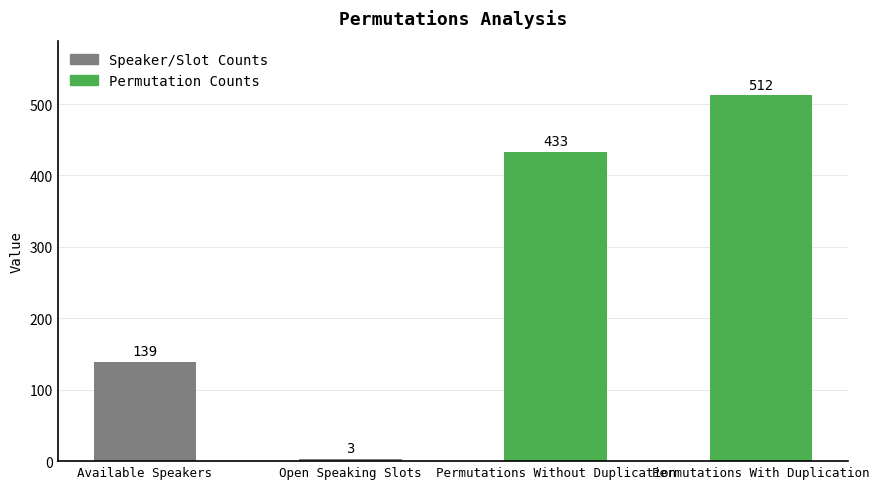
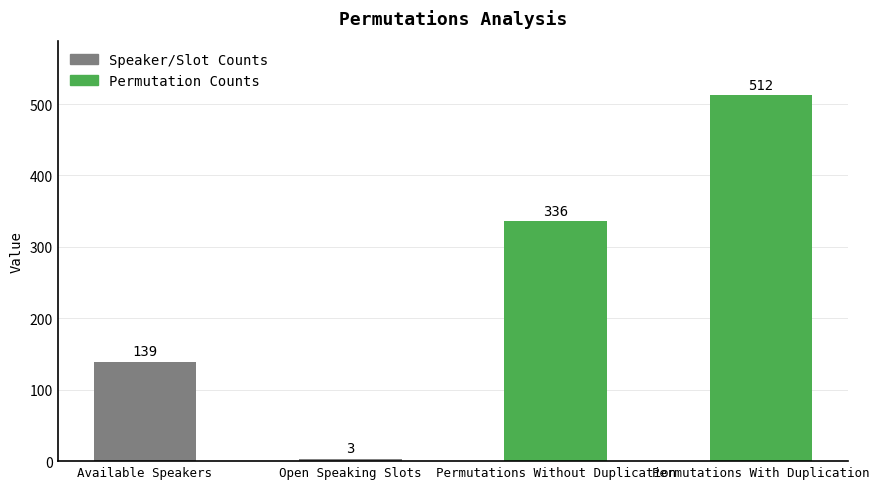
  {
    "Available Speakers": 139,
    "Open Speaking Slots": 3,
-   "Permutations Without Duplication": 433,
+   "Permutations Without Duplication": 336,
    "Permutations With Duplication": 512
  }
